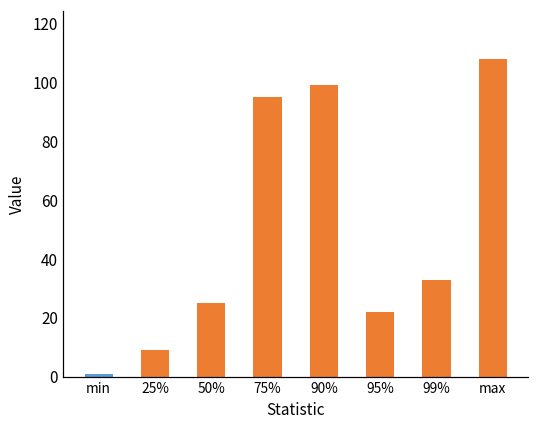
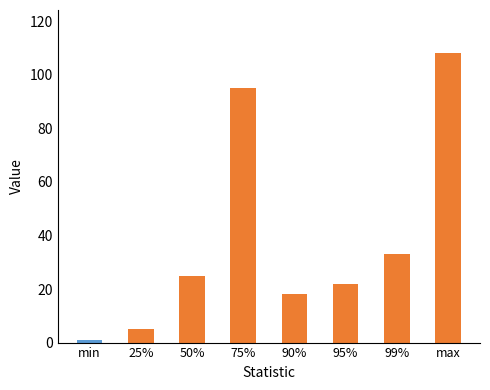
  {
    "min": 1,
-   "25%": 9,
+   "25%": 5,
    "50%": 25,
    "75%": 95,
-   "90%": 99,
+   "90%": 18,
    "95%": 22,
    "99%": 33,
    "max": 108
  }
